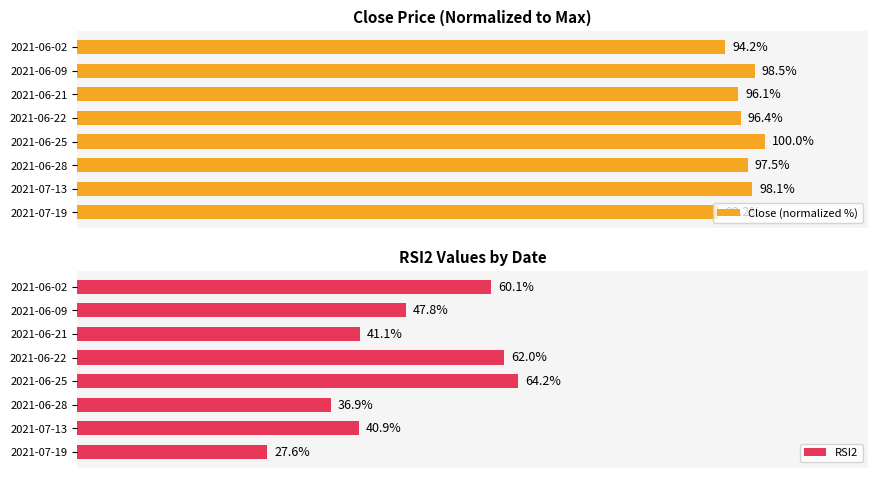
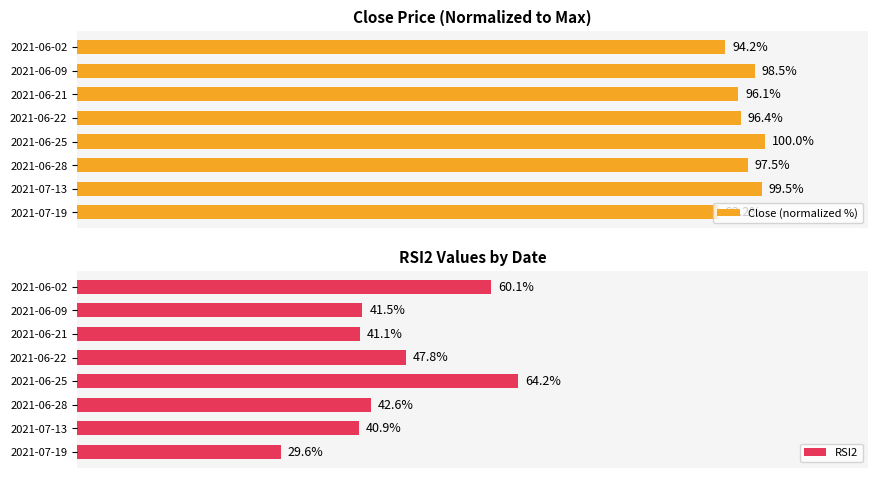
  {
    "Close Price (Normalized to Max)": {
      "2021-06-02": "94.2%",
      "2021-06-09": "98.5%",
      "2021-06-21": "96.1%",
      "2021-06-22": "96.4%",
      "2021-06-25": "100.0%",
      "2021-06-28": "97.5%",
-     "2021-07-13": "98.1%"
+     "2021-07-13": "99.5%"
    },
    "RSI2 Values by Date": {
      "2021-06-02": "60.1%",
-     "2021-06-09": "47.8%",
+     "2021-06-09": "41.5%",
      "2021-06-21": "41.1%",
-     "2021-06-22": "62.0%",
+     "2021-06-22": "47.8%",
      "2021-06-25": "64.2%",
-     "2021-06-28": "36.9%",
+     "2021-06-28": "42.6%",
      "2021-07-13": "40.9%",
-     "2021-07-19": "27.6%"
+     "2021-07-19": "29.6%"
    }
  }
